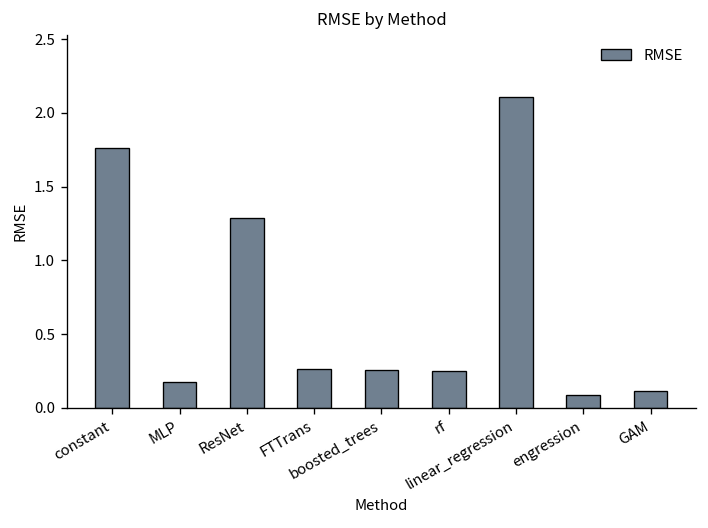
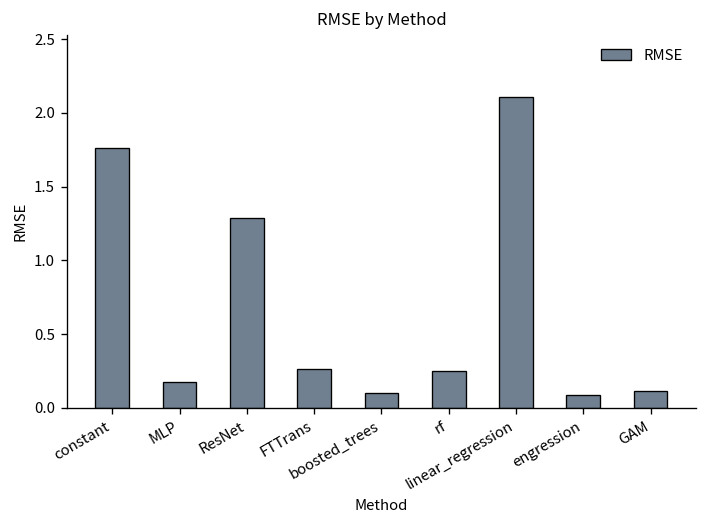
  {
    "constant": 1.76,
    "MLP": 0.18,
    "ResNet": 1.29,
    "FTTrans": 0.26,
-   "boosted_trees": 0.26,
+   "boosted_trees": 0.10,
    "rf": 0.25,
    "linear_regression": 2.11,
    "engression": 0.08,
    "GAM": 0.11
  }
